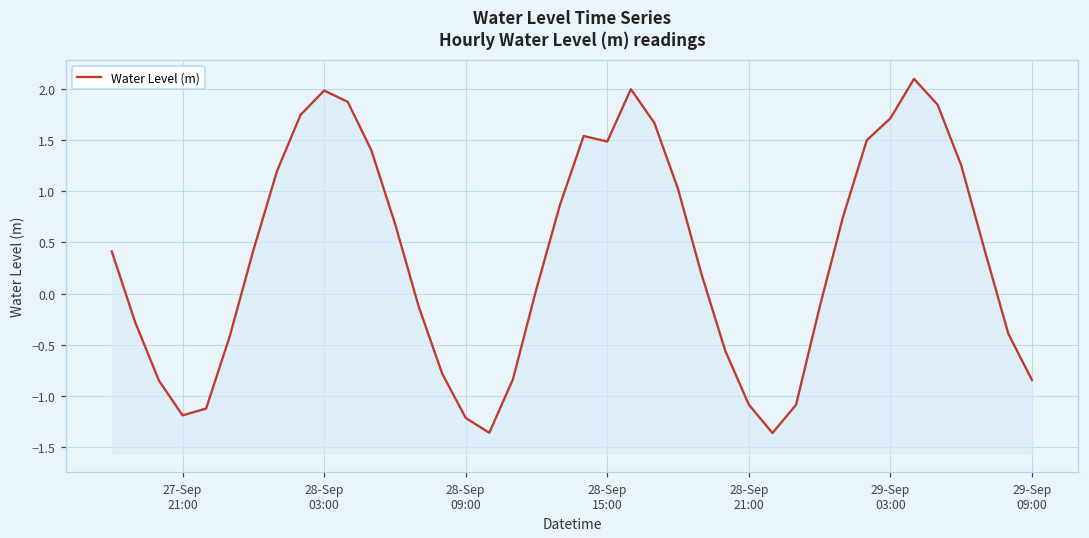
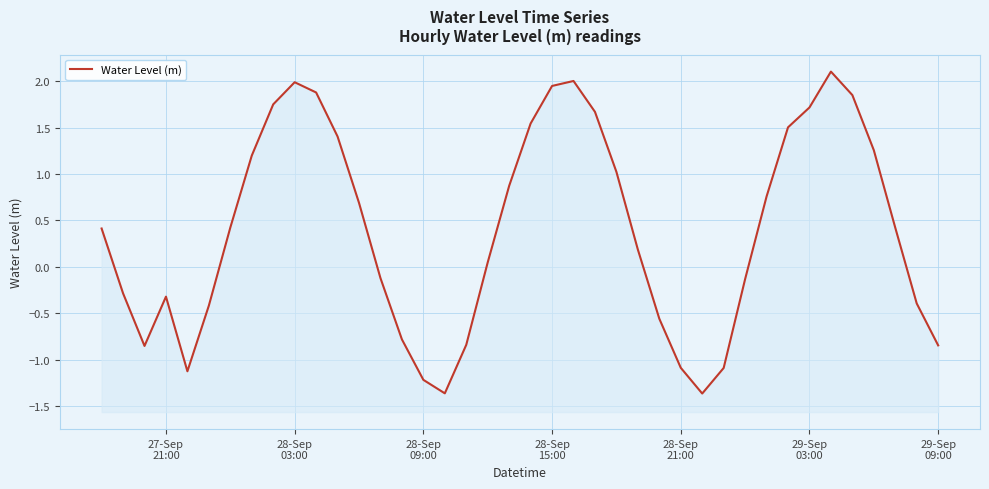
  {
-   "27-Sep 21:00": -1.2,
+   "27-Sep 21:00": -0.3,
    "28-Sep 03:00": 2.0,
    "28-Sep 09:00": -1.2,
-   "28-Sep 15:00": 1.5,
+   "28-Sep 15:00": 1.9,
    "28-Sep 21:00": -1.1,
    "29-Sep 03:00": 1.7,
    "29-Sep 09:00": -0.8
  }
